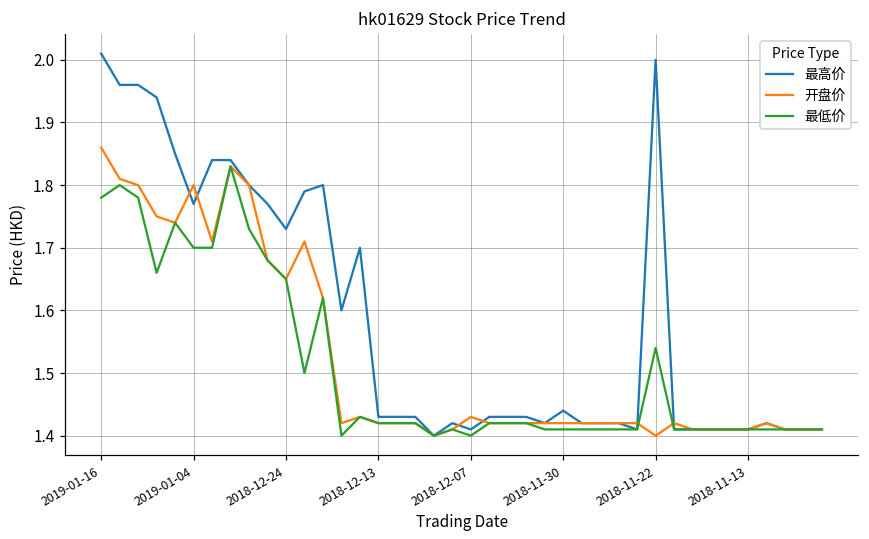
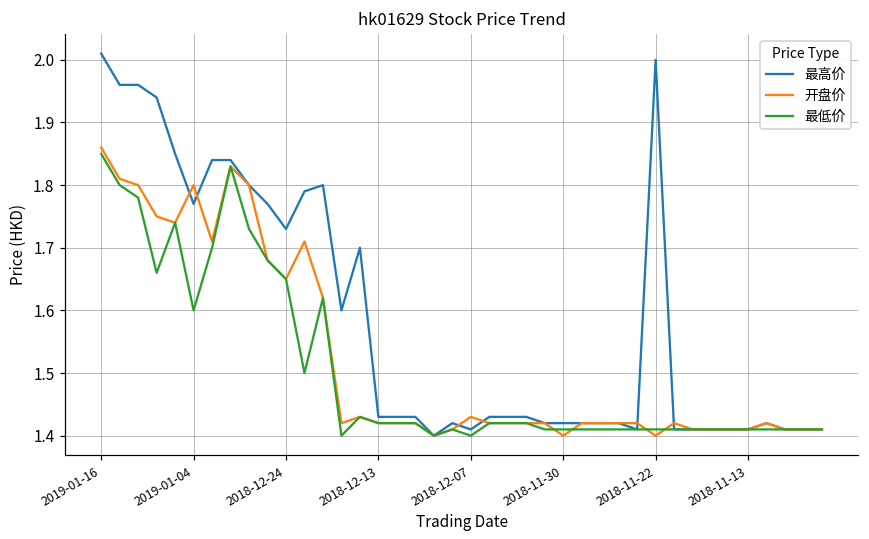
  {
    "最高价": {
      "2019-01-16": 2.01,
      "2019-01-04": 1.77,
      "2018-12-24": 1.73,
      "2018-12-13": 1.43,
      "2018-12-07": 1.41,
-     "2018-11-30": 1.44,
+     "2018-11-30": 1.42,
      "2018-11-22": 2.00
    },
    "开盘价": {
      "2019-01-16": 1.86,
      "2019-01-04": 1.80,
      "2018-12-07": 1.43,
-     "2018-11-30": 1.42,
+     "2018-11-30": 1.40,
      "2018-11-22": 1.40
    },
    "最低价": {
-     "2019-01-16": 1.78,
-     "2019-01-04": 1.7,
+     "2019-01-16": 1.85,
+     "2019-01-04": 1.6,
      "2018-12-07": 1.40,
      "2018-11-30": 1.41,
-     "2018-11-22": 1.54
+     "2018-11-22": 1.41
    }
  }
